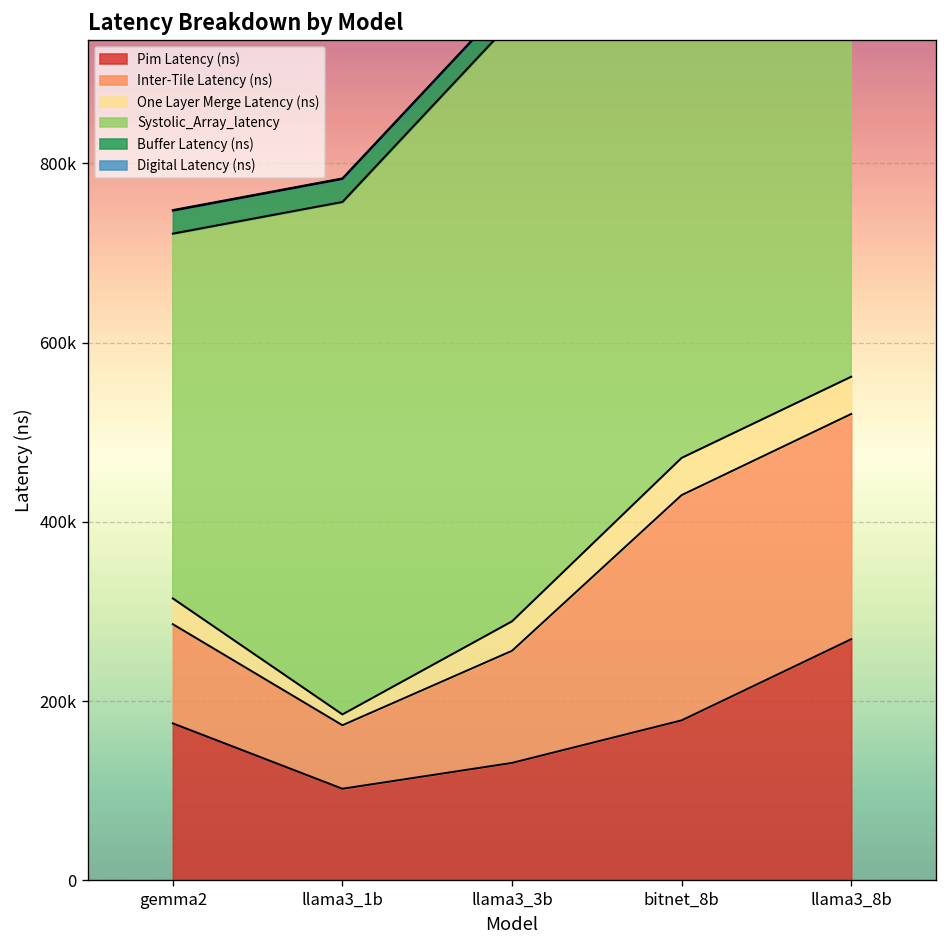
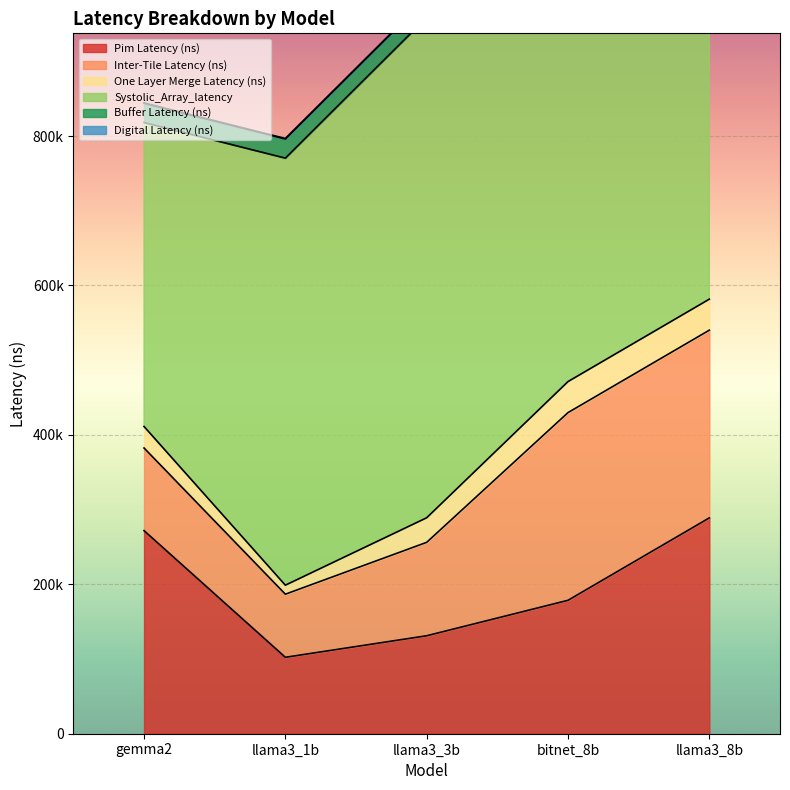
  {
    "Pim Latency (ns)": {
-     "gemma2": 180000,
+     "gemma2": 270000,
      "llama3_1b": 100000,
      "llama3_3b": 130000,
      "bitnet_8b": 180000,
-     "llama3_8b": 270000
+     "llama3_8b": 290000
    },
    "Inter-Tile Latency (ns)": {
      "gemma2": 110000,
-     "llama3_1b": 70000,
+     "llama3_1b": 80000,
      "llama3_3b": 130000,
      "bitnet_8b": 250000,
      "llama3_8b": 250000
    },
    "One Layer Merge Latency (ns)": {
      "gemma2": 30000,
      "llama3_1b": 10000,
      "llama3_3b": 30000,
      "bitnet_8b": 40000,
      "llama3_8b": 40000
    },
    "Systolic_Array_latency": {
      "llama3_1b": 570000
    }
  }
